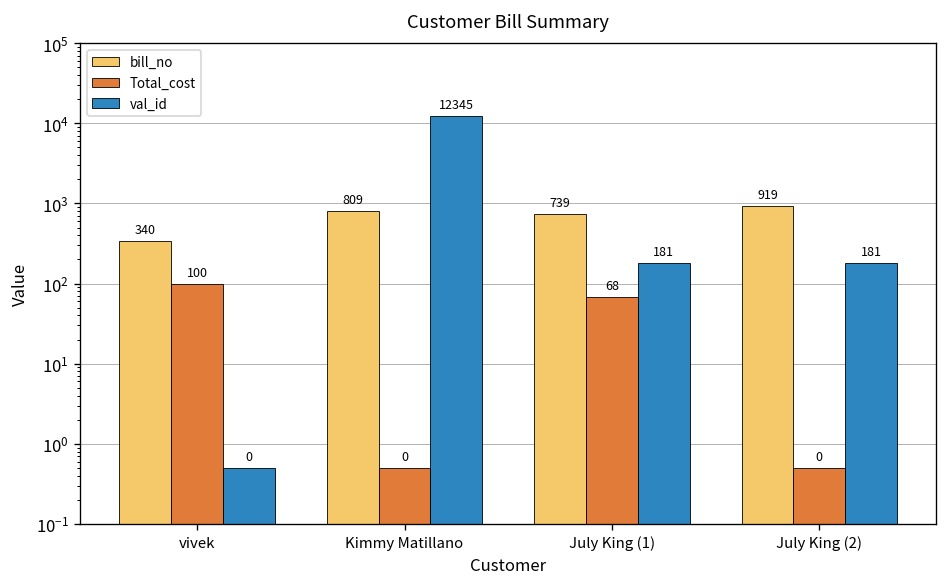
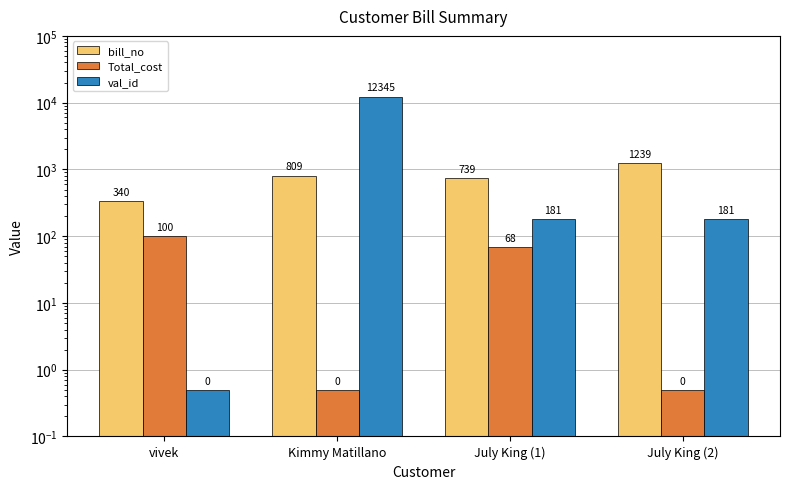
  {
    "bill_no": {
      "vivek": 340,
      "Kimmy Matillano": 809,
      "July King (1)": 739,
-     "July King (2)": 919
+     "July King (2)": 1239
    },
    "Total_cost": {
      "vivek": 100,
      "Kimmy Matillano": 0,
      "July King (1)": 68,
      "July King (2)": 0
    },
    "val_id": {
      "vivek": 0,
      "Kimmy Matillano": 12345,
      "July King (1)": 181,
      "July King (2)": 181
    }
  }
